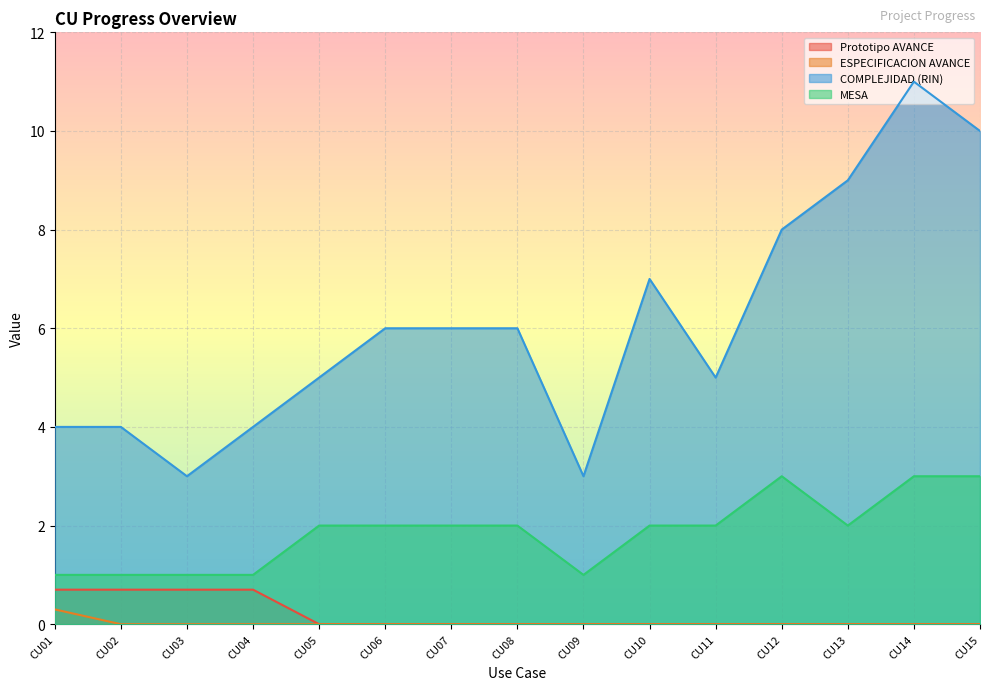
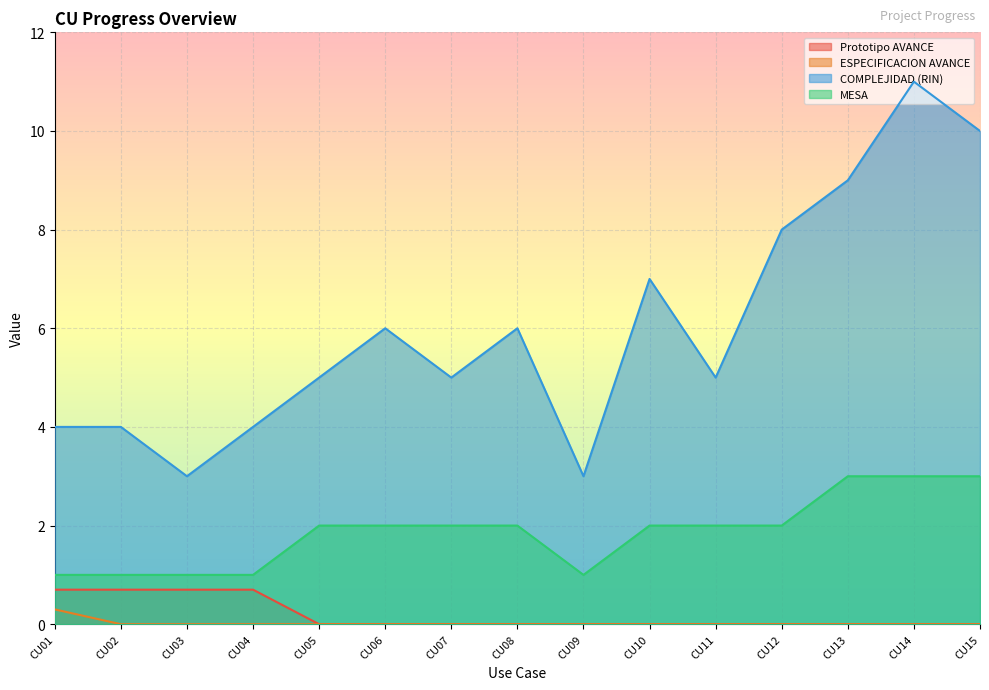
  {
    "COMPLEJIDAD (RIN)": {
      "CU01": 4,
      "CU02": 4,
      "CU03": 3,
      "CU04": 4,
      "CU05": 5,
      "CU06": 6,
-     "CU07": 6,
+     "CU07": 5,
      "CU08": 6,
      "CU09": 3,
      "CU10": 7,
      "CU11": 5,
      "CU12": 8,
      "CU13": 9,
      "CU15": 10
    },
    "MESA": {
      "CU01": 1,
      "CU02": 1,
      "CU03": 1,
      "CU04": 1,
      "CU05": 2,
      "CU06": 2,
      "CU07": 2,
      "CU08": 2,
      "CU09": 1,
      "CU10": 2,
      "CU11": 2,
-     "CU12": 3,
-     "CU13": 2,
+     "CU12": 2,
+     "CU13": 3,
      "CU14": 3,
      "CU15": 3
    }
  }
